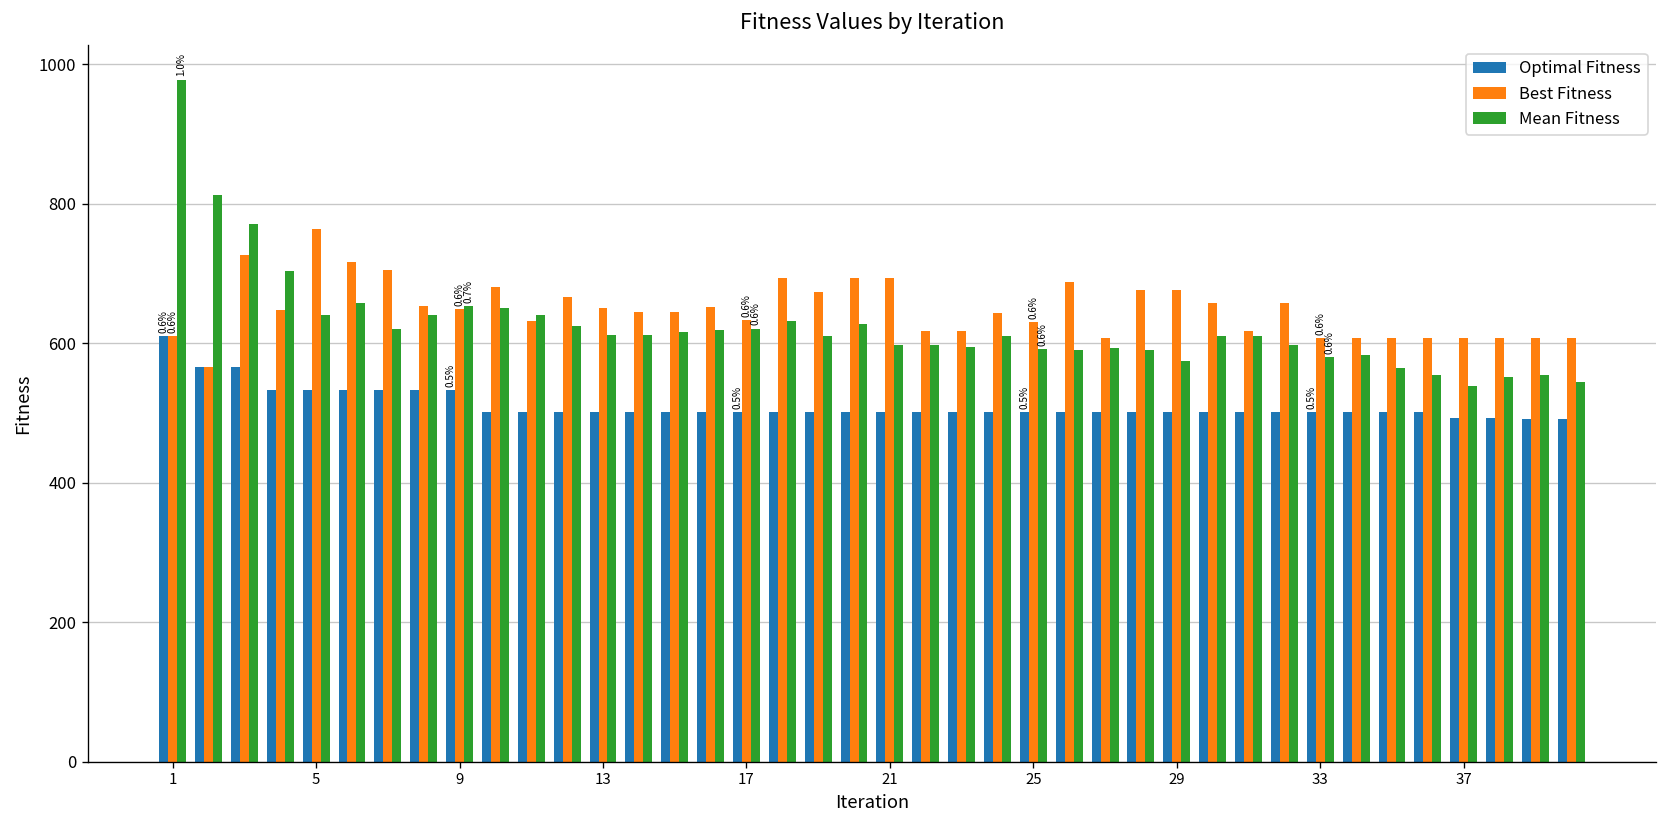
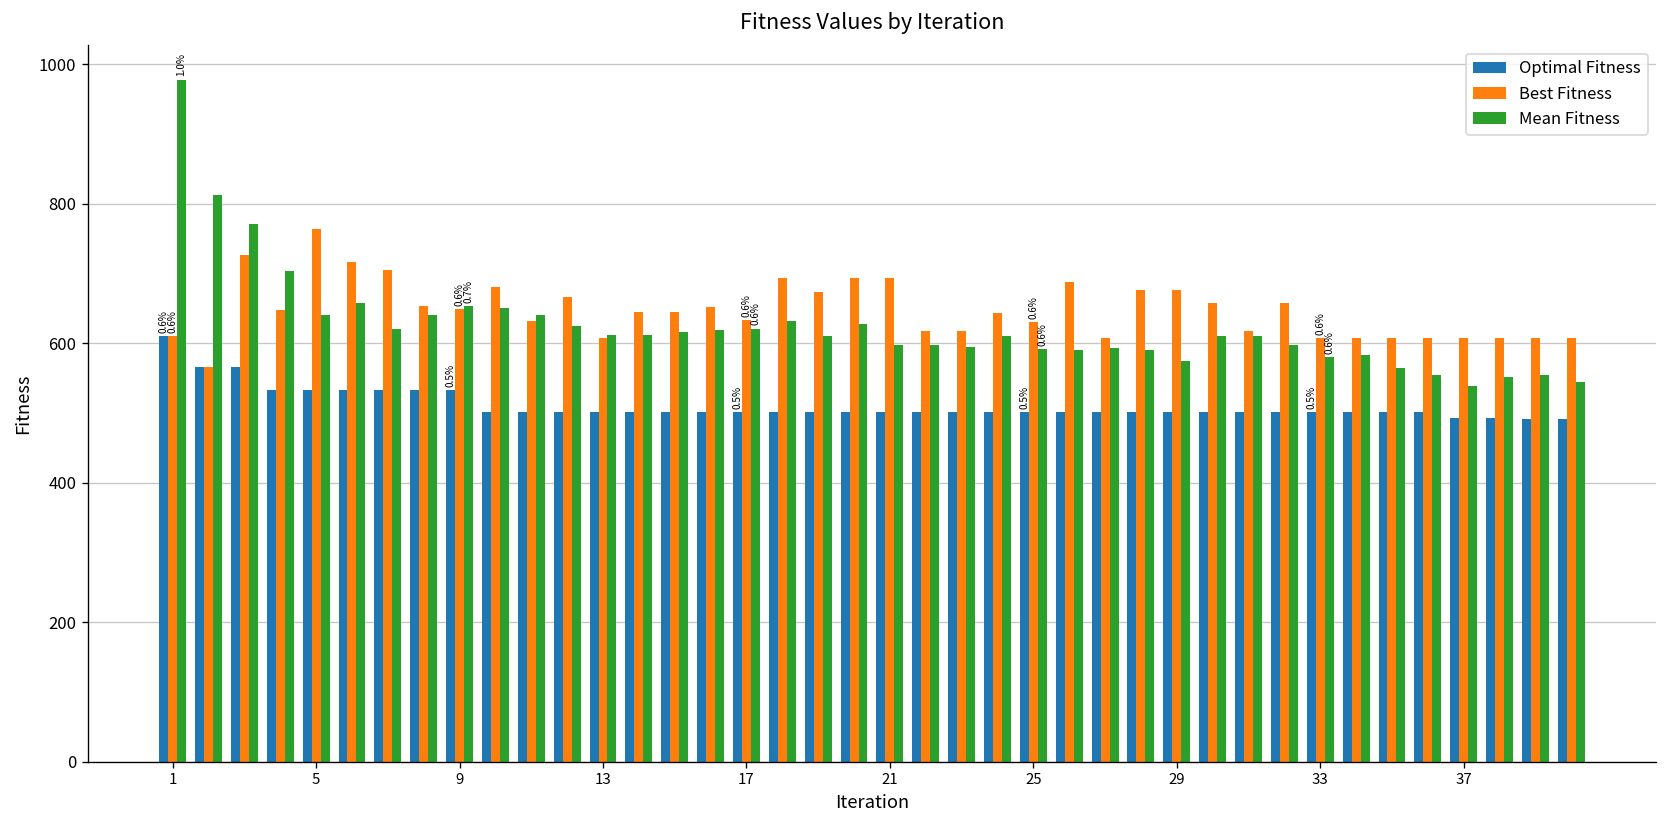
  {
    "Best Fitness": {
      "5": 760,
-     "13": 650,
+     "13": 610,
      "21": 690,
      "29": 680,
      "37": 610
    }
  }
